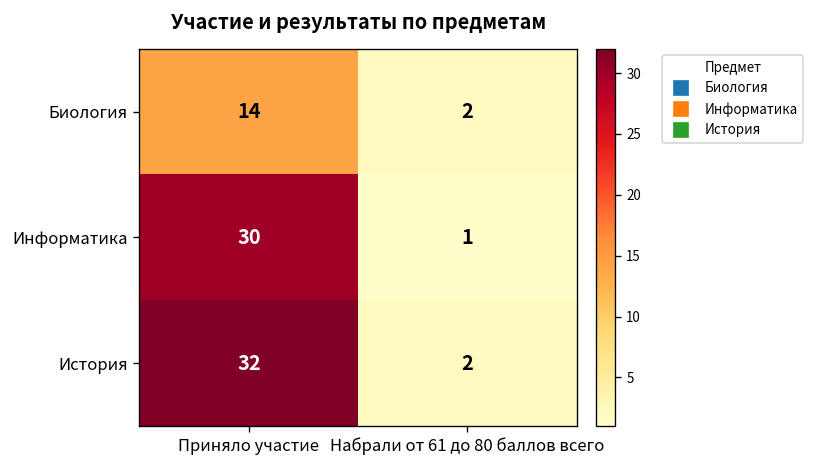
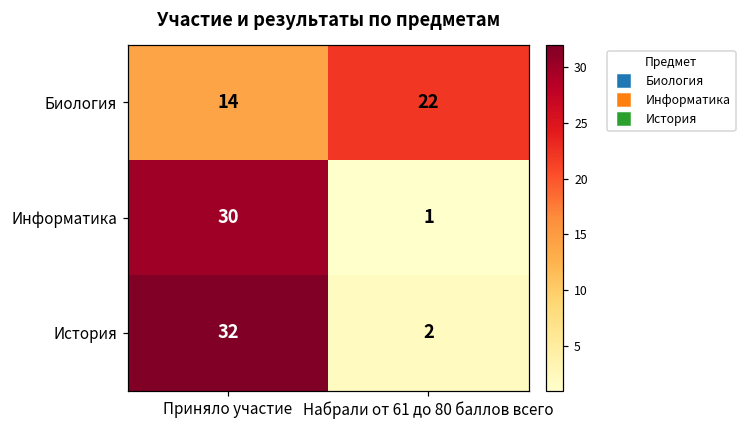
  {
    "Биология": {
      "Приняло участие": 14,
-     "Набрали от 61 до 80 баллов всего": 2
+     "Набрали от 61 до 80 баллов всего": 22
    },
    "Информатика": {
      "Приняло участие": 30,
      "Набрали от 61 до 80 баллов всего": 1
    },
    "История": {
      "Приняло участие": 32,
      "Набрали от 61 до 80 баллов всего": 2
    }
  }
